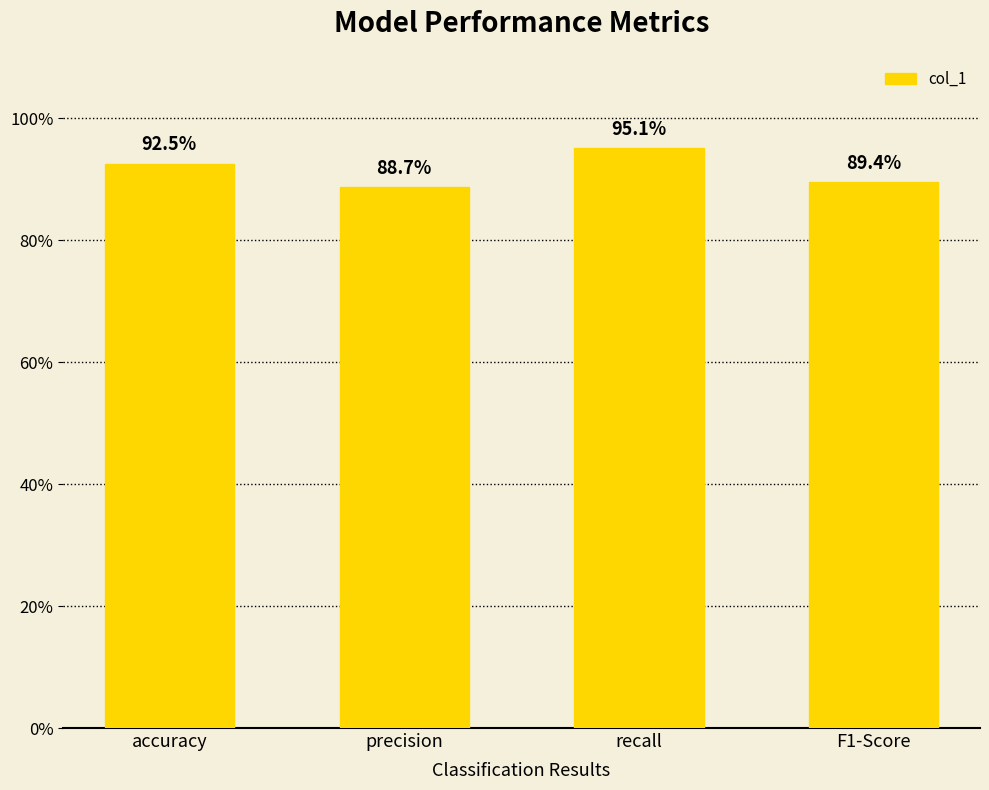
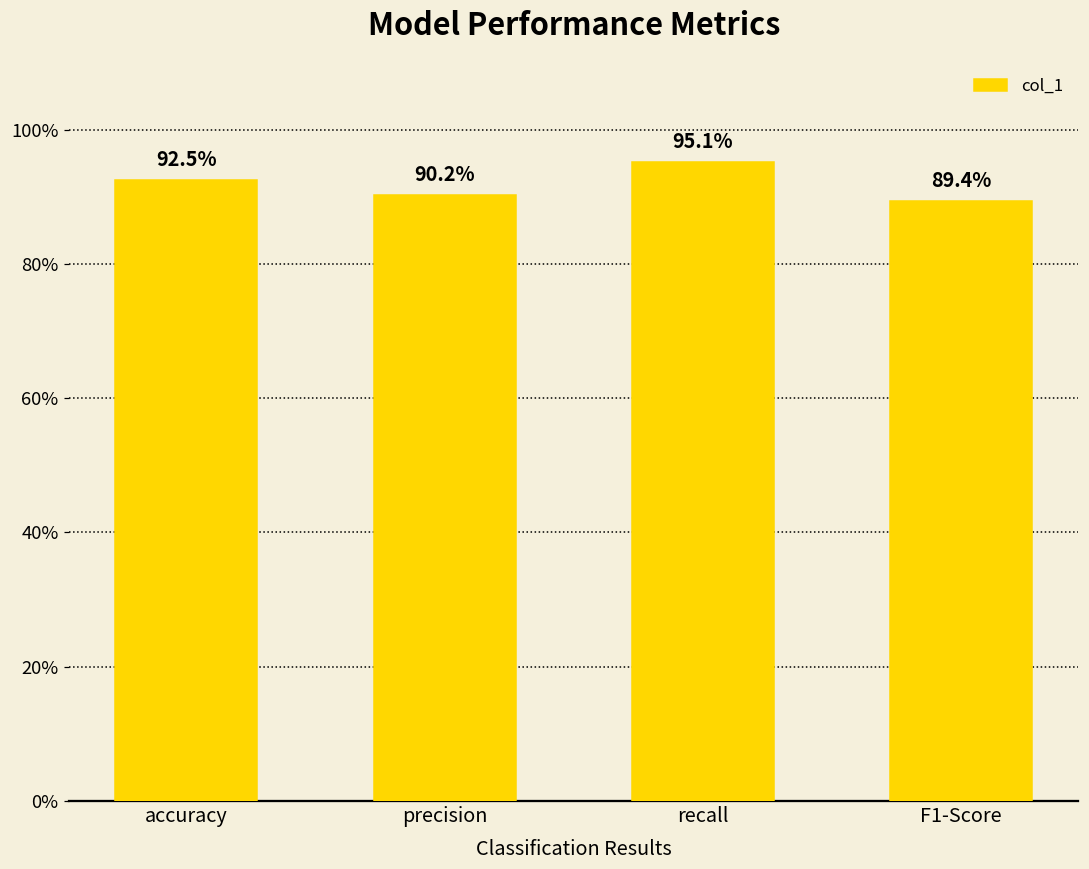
  {
    "accuracy": "92.5%",
-   "precision": "88.7%",
+   "precision": "90.2%",
    "recall": "95.1%",
    "F1-Score": "89.4%"
  }
